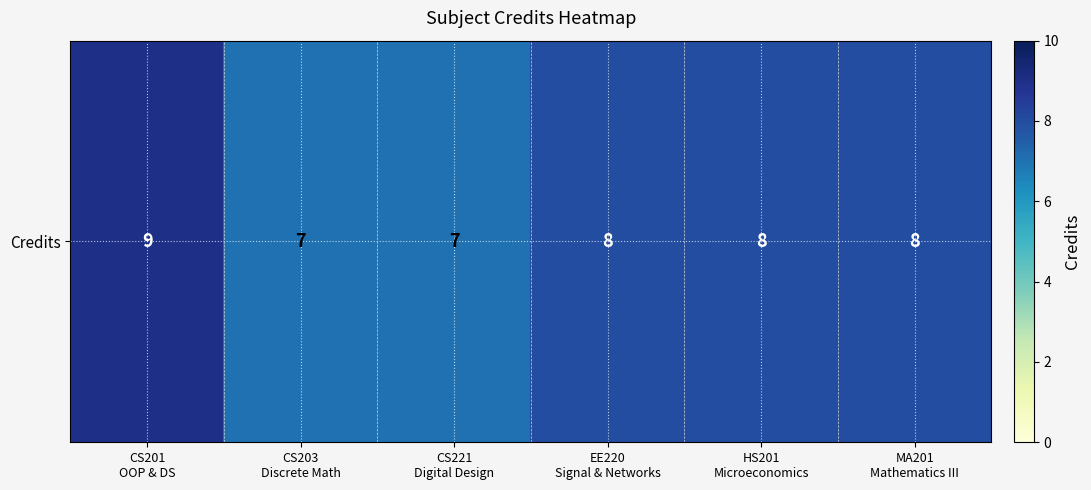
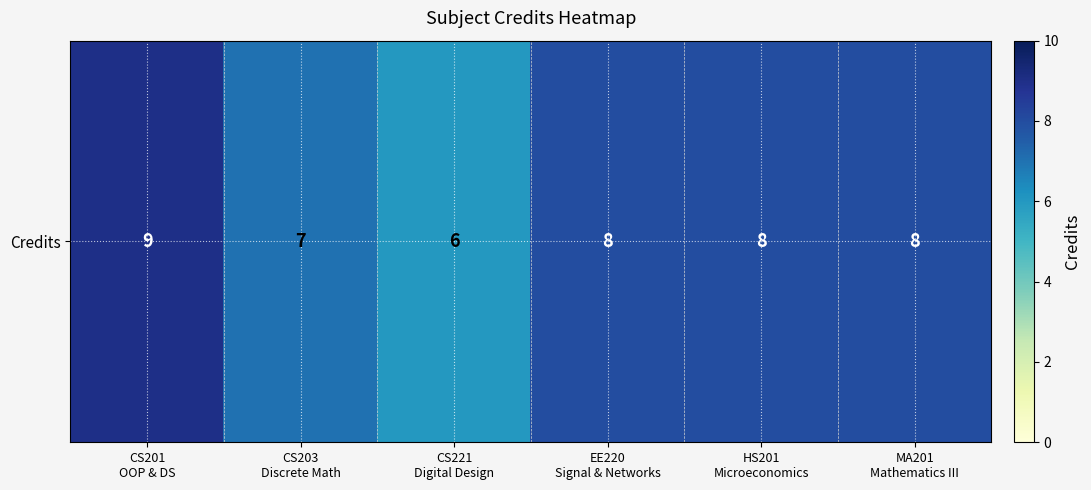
  {
    "Credits": {
      "CS201 OOP & DS": 9,
      "CS203 Discrete Math": 7,
-     "CS221 Digital Design": 7,
+     "CS221 Digital Design": 6,
      "EE220 Signal & Networks": 8,
      "HS201 Microeconomics": 8,
      "MA201 Mathematics III": 8
    }
  }
